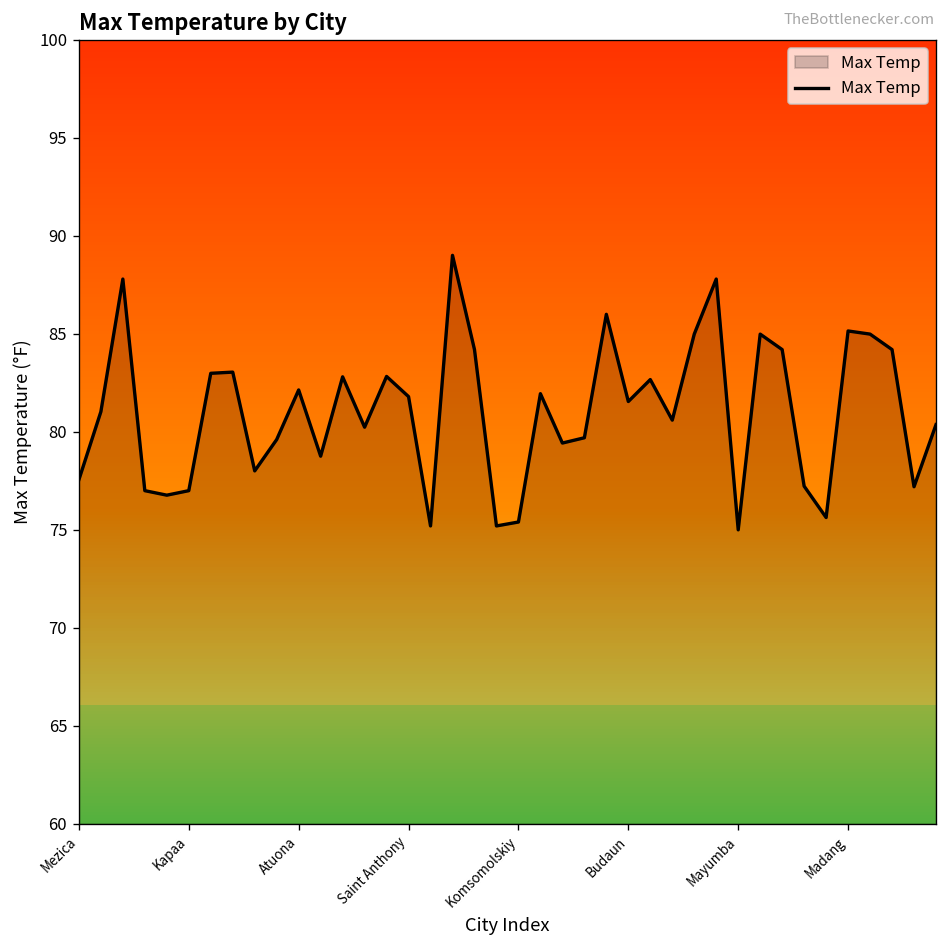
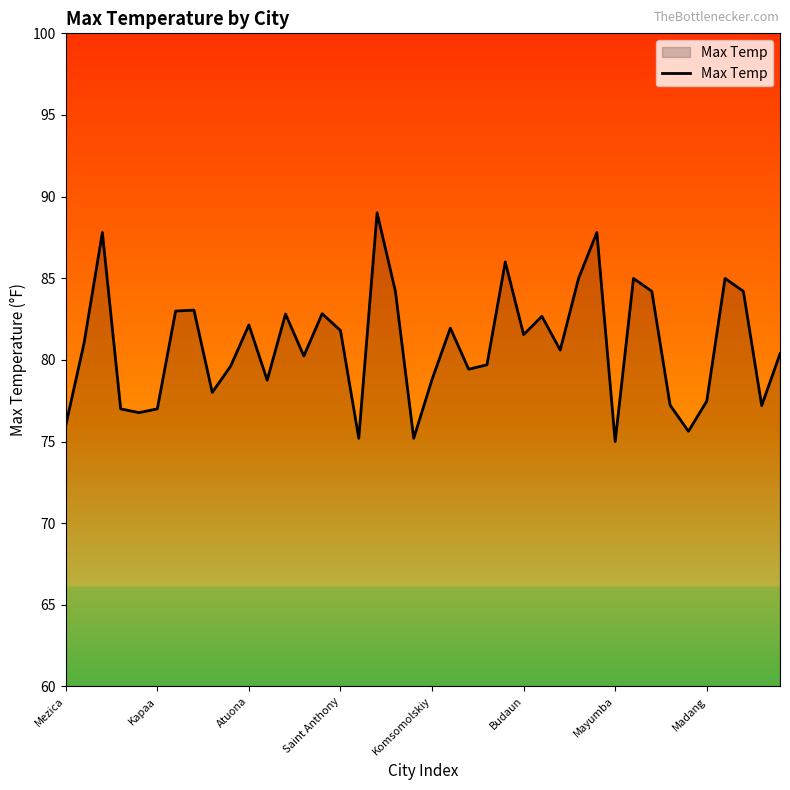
  {
-   "Mezica": 77.6,
+   "Mezica": 76.0,
    "Kapaa": 77.0,
    "Atuona": 82.1,
    "Saint Anthony": 81.8,
-   "Komsomolskiy": 75.4,
+   "Komsomolskiy": 78.8,
    "Budaun": 81.6,
    "Mayumba": 75.0,
-   "Madang": 85.2
+   "Madang": 77.5
  }
